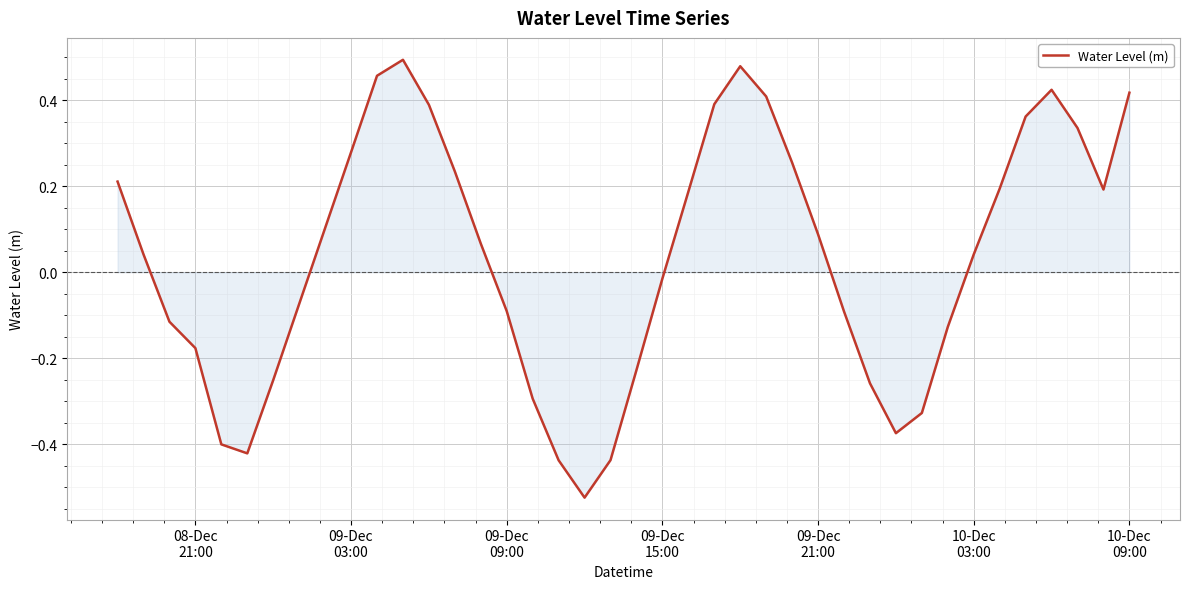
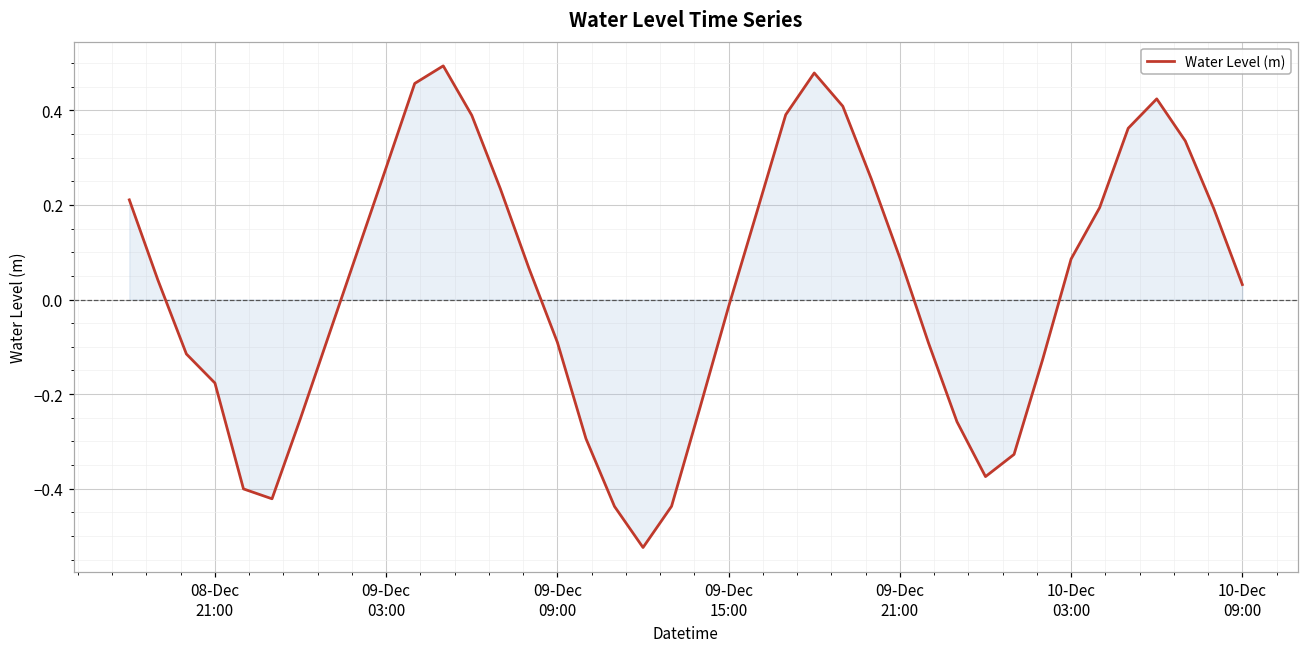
  {
    "Water Level (m)": {
      "08-Dec 21:00": -0.18,
      "09-Dec 09:00": -0.09,
      "09-Dec 15:00": -0.01,
-     "10-Dec 03:00": 0.04,
-     "10-Dec 09:00": 0.42
+     "10-Dec 03:00": 0.09,
+     "10-Dec 09:00": 0.03
    }
  }
